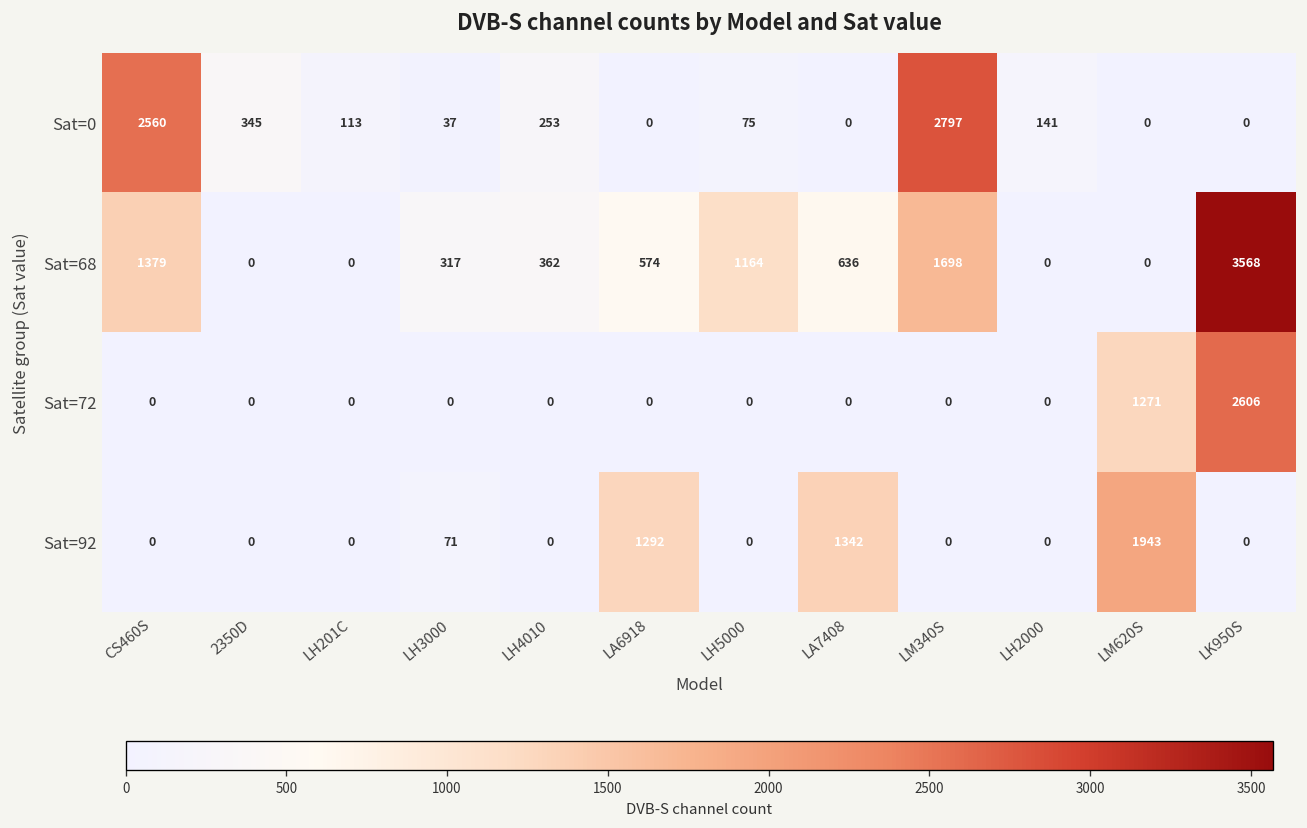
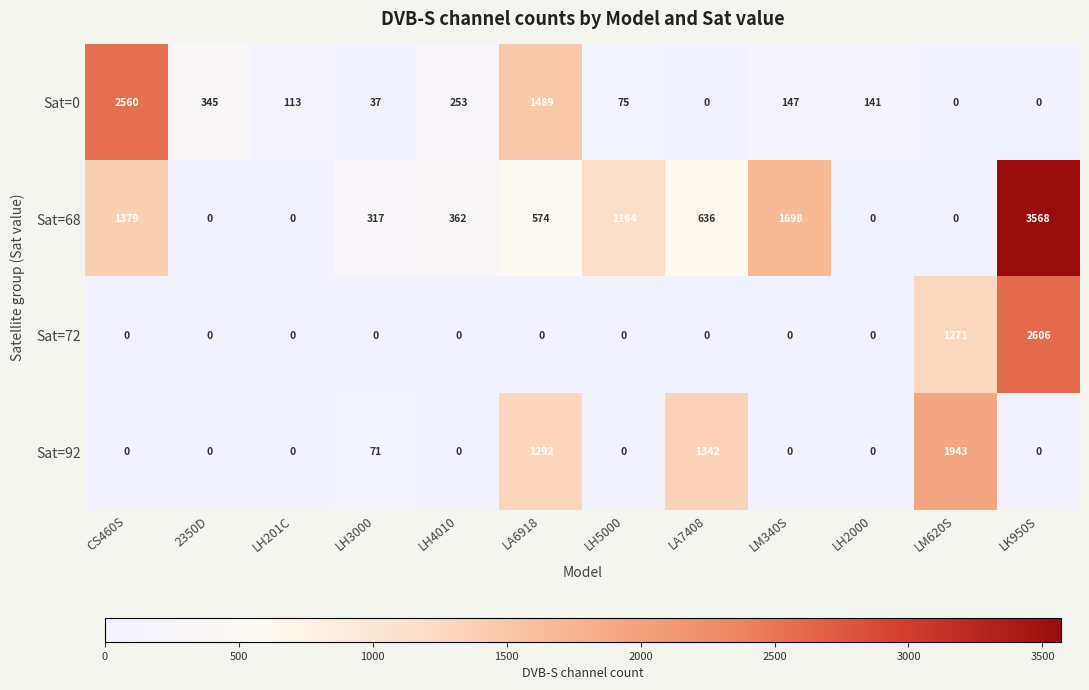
  {
    "Sat=0": {
      "CS460S": 2560,
      "2350D": 345,
      "LH201C": 113,
      "LH3000": 37,
      "LH4010": 253,
-     "LA6918": 0,
+     "LA6918": 1489,
      "LH5000": 75,
      "LA7408": 0,
-     "LM340S": 2797,
+     "LM340S": 147,
      "LH2000": 141,
      "LM620S": 0,
      "LK950S": 0
    },
    "Sat=68": {
      "CS460S": 1379,
      "2350D": 0,
      "LH201C": 0,
      "LH3000": 317,
      "LH4010": 362,
      "LA6918": 574,
      "LH5000": 1164,
      "LA7408": 636,
      "LM340S": 1698,
      "LH2000": 0,
      "LM620S": 0,
      "LK950S": 3568
    },
    "Sat=72": {
      "CS460S": 0,
      "2350D": 0,
      "LH201C": 0,
      "LH3000": 0,
      "LH4010": 0,
      "LA6918": 0,
      "LH5000": 0,
      "LA7408": 0,
      "LM340S": 0,
      "LH2000": 0,
      "LM620S": 1271,
      "LK950S": 2606
    },
    "Sat=92": {
      "CS460S": 0,
      "2350D": 0,
      "LH201C": 0,
      "LH3000": 71,
      "LH4010": 0,
      "LA6918": 1292,
      "LH5000": 0,
      "LA7408": 1342,
      "LM340S": 0,
      "LH2000": 0,
      "LM620S": 1943,
      "LK950S": 0
    }
  }
